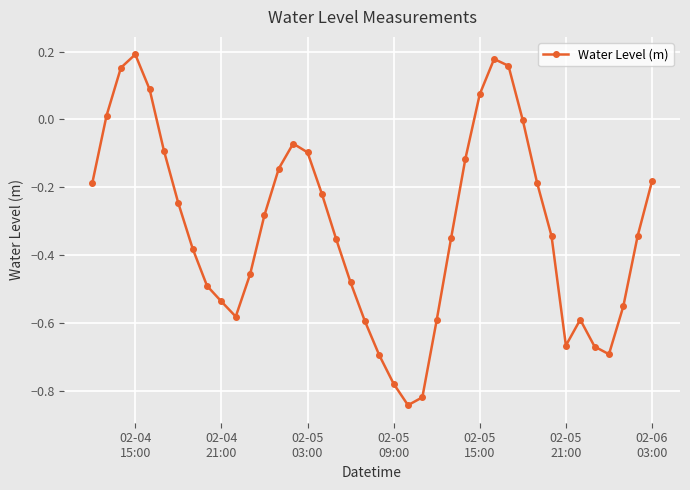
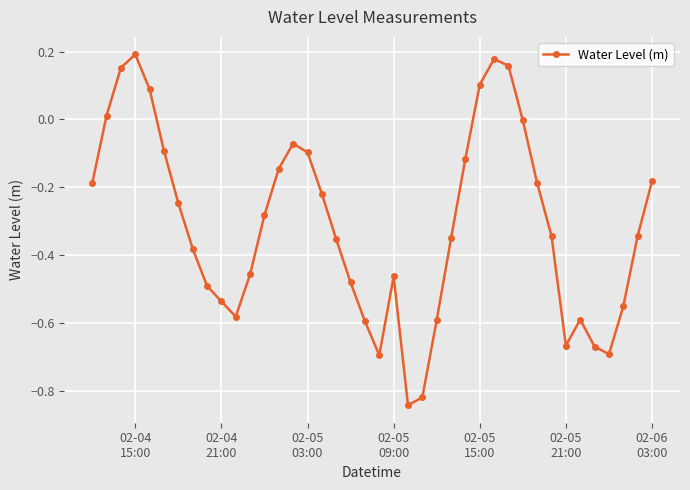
  {
    "02-04 15:00": 0.19,
    "02-04 21:00": -0.54,
    "02-05 03:00": -0.10,
-   "02-05 09:00": -0.78,
-   "02-05 15:00": 0.07,
+   "02-05 09:00": -0.46,
+   "02-05 15:00": 0.10,
    "02-05 21:00": -0.67,
    "02-06 03:00": -0.18
  }
